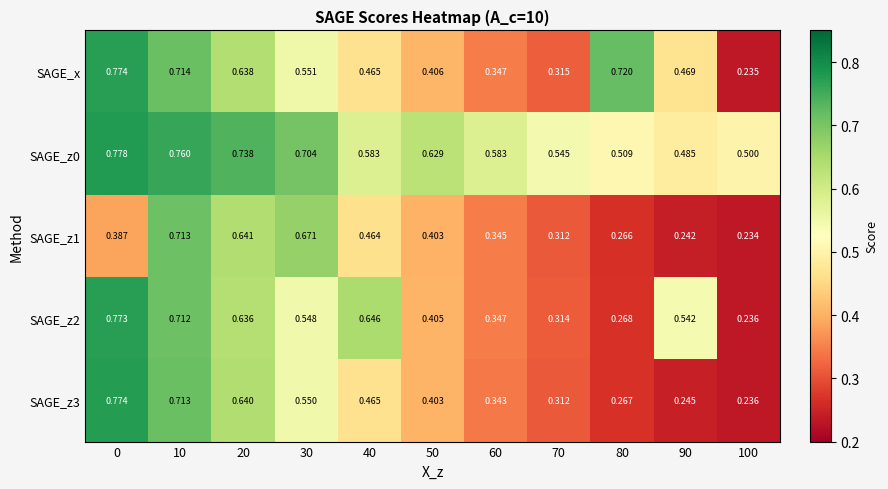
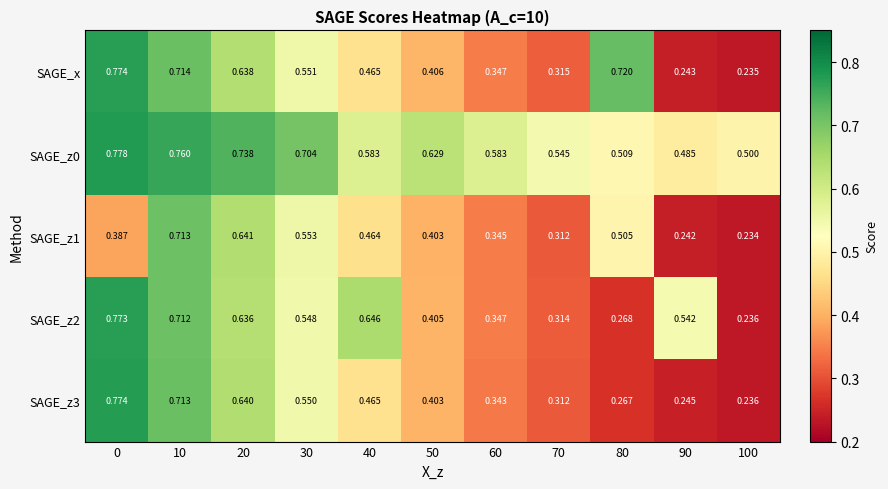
  {
    "SAGE_x": {
      "0": 0.774,
      "10": 0.714,
      "20": 0.638,
      "30": 0.551,
      "40": 0.465,
      "50": 0.406,
      "60": 0.347,
      "70": 0.315,
      "80": 0.720,
-     "90": 0.469,
+     "90": 0.243,
      "100": 0.235
    },
    "SAGE_z0": {
      "0": 0.778,
      "10": 0.760,
      "20": 0.738,
      "30": 0.704,
      "40": 0.583,
      "50": 0.629,
      "60": 0.583,
      "70": 0.545,
      "80": 0.509,
      "90": 0.485,
      "100": 0.500
    },
    "SAGE_z1": {
      "0": 0.387,
      "10": 0.713,
      "20": 0.641,
-     "30": 0.671,
+     "30": 0.553,
      "40": 0.464,
      "50": 0.403,
      "60": 0.345,
      "70": 0.312,
-     "80": 0.266,
+     "80": 0.505,
      "90": 0.242,
      "100": 0.234
    },
    "SAGE_z2": {
      "0": 0.773,
      "10": 0.712,
      "20": 0.636,
      "30": 0.548,
      "40": 0.646,
      "50": 0.405,
      "60": 0.347,
      "70": 0.314,
      "80": 0.268,
      "90": 0.542,
      "100": 0.236
    },
    "SAGE_z3": {
      "0": 0.774,
      "10": 0.713,
      "20": 0.640,
      "30": 0.550,
      "40": 0.465,
      "50": 0.403,
      "60": 0.343,
      "70": 0.312,
      "80": 0.267,
      "90": 0.245,
      "100": 0.236
    }
  }
